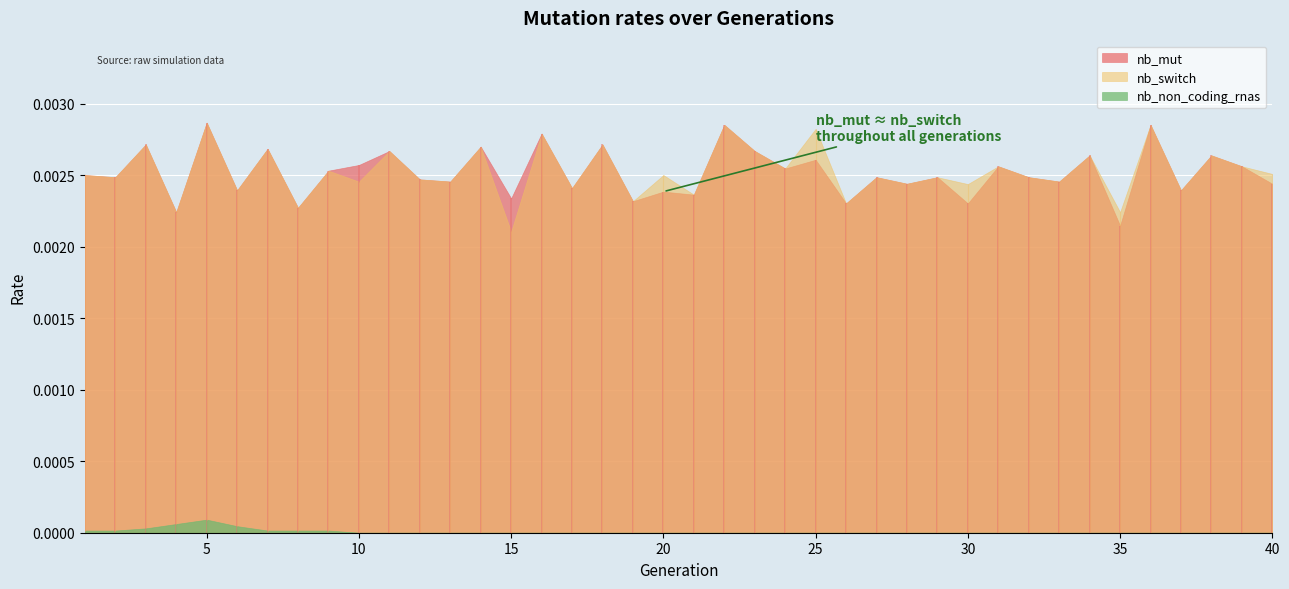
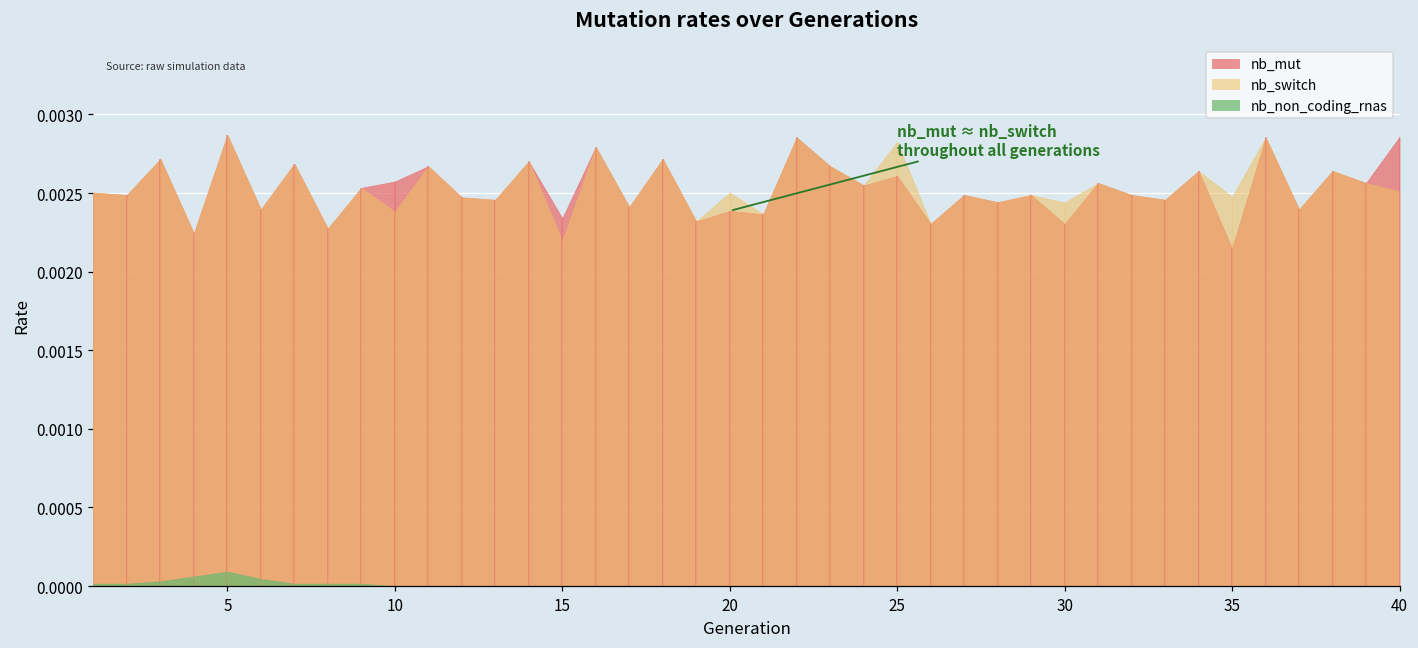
  {
    "nb_mut": {
      "10": 0.00257,
      "15": 0.00234,
      "20": 0.00239,
      "25": 0.00261,
      "30": 0.00230,
      "35": 0.00215,
-     "40": 0.00244
+     "40": 0.00286
    },
    "nb_switch": {
-     "10": 0.00246,
-     "15": 0.00211,
+     "10": 0.00238,
+     "15": 0.00220,
      "20": 0.00250,
      "25": 0.00283,
      "30": 0.00244,
-     "35": 0.00224,
+     "35": 0.00248,
      "40": 0.00251
    },
    "nb_non_coding_rnas": {
      "5": 0.00009,
      "10": 0.00000,
      "15": 0.00000,
      "20": 0.00000,
      "25": 0.00000,
      "30": 0.00000,
      "35": 0.00000,
      "40": 0.00000
    }
  }
